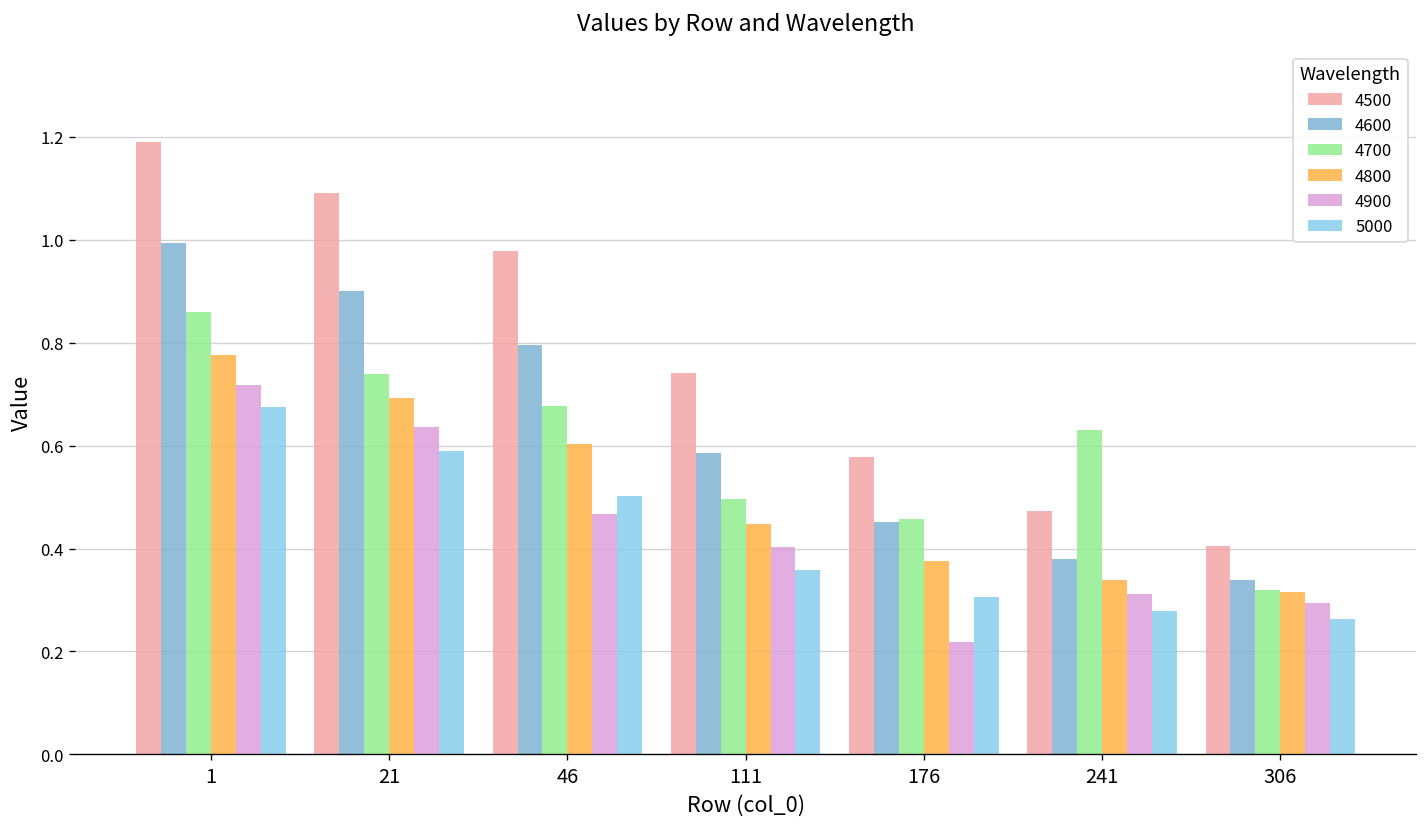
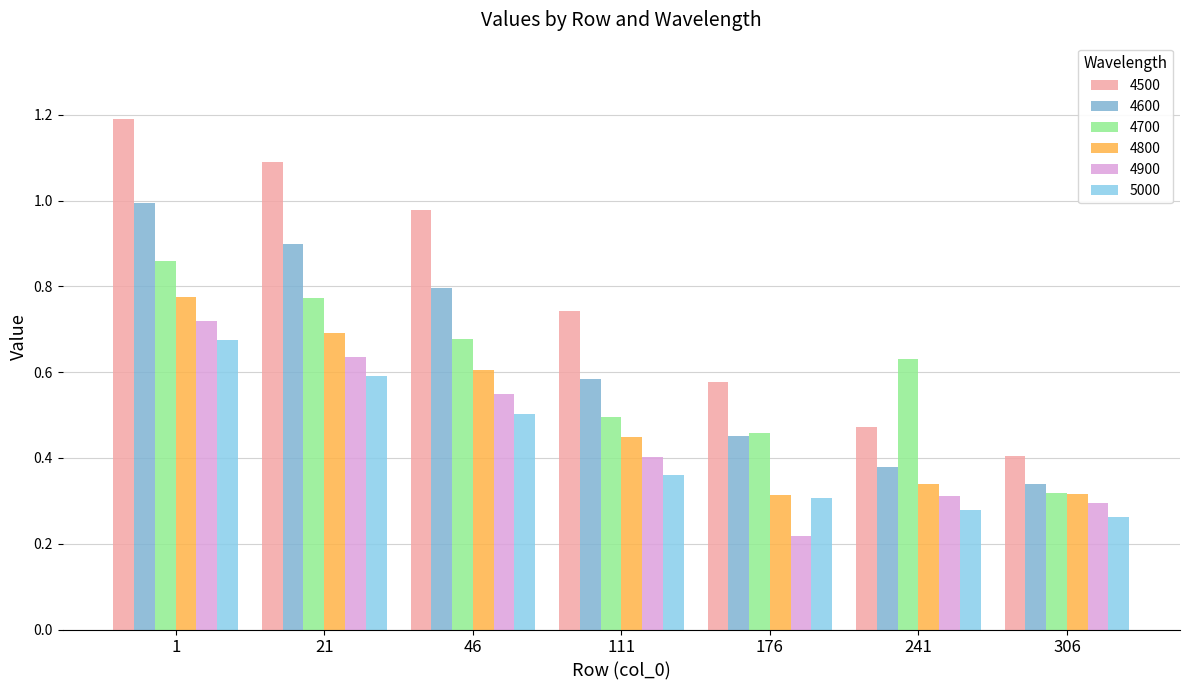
  {
    "4500": {
      "1": 1.19,
      "21": 1.09,
      "46": 0.98,
      "111": 0.74,
      "176": 0.58,
      "241": 0.47,
      "306": 0.40
    },
    "4700": {
      "1": 0.86,
-     "21": 0.74,
+     "21": 0.77,
      "46": 0.68,
      "111": 0.50,
      "176": 0.46,
      "241": 0.63,
      "306": 0.32
    },
    "4800": {
      "1": 0.78,
      "21": 0.69,
      "46": 0.60,
      "111": 0.45,
-     "176": 0.38,
+     "176": 0.31,
      "241": 0.34,
      "306": 0.32
    },
    "4900": {
      "1": 0.72,
      "21": 0.64,
-     "46": 0.47,
+     "46": 0.55,
      "111": 0.40,
      "176": 0.22,
      "241": 0.31,
      "306": 0.29
    }
  }
